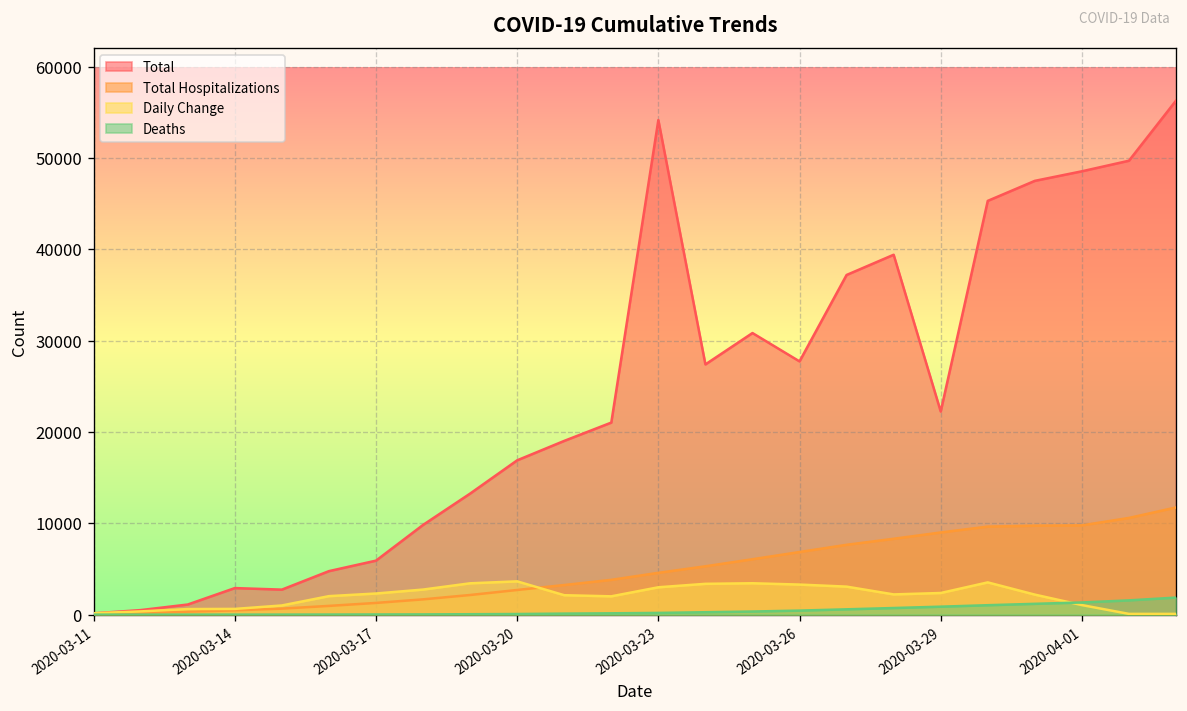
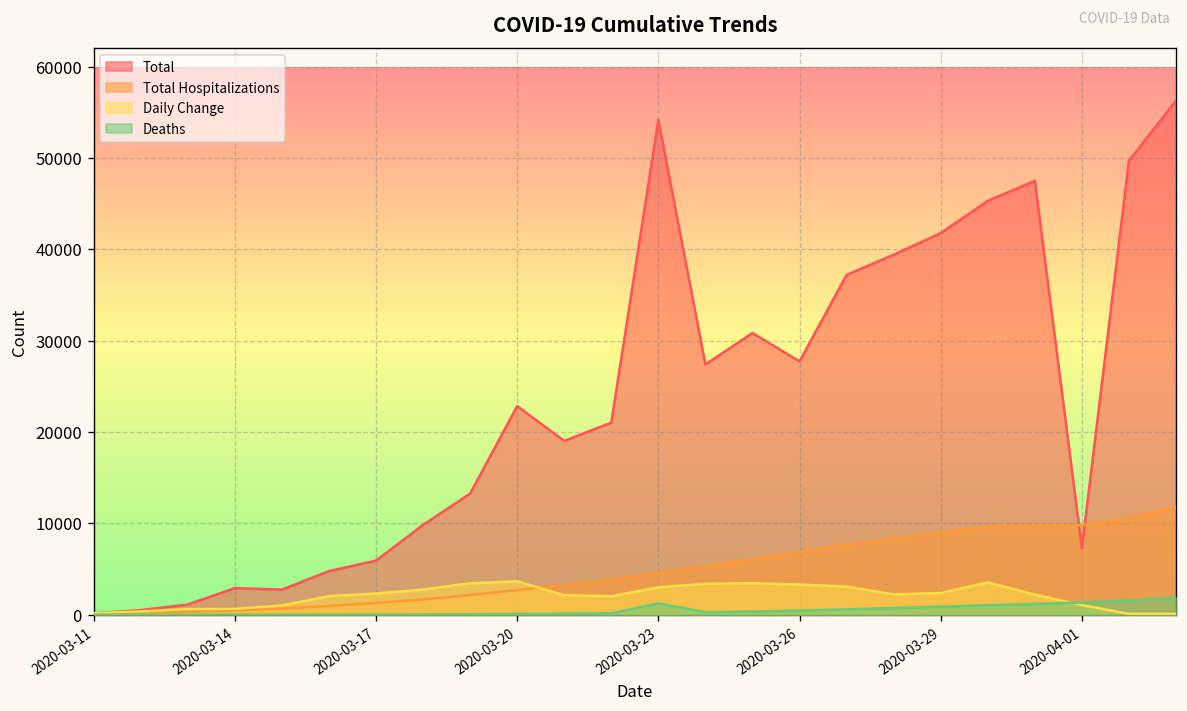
  {
    "Total": {
      "2020-03-14": 3000,
      "2020-03-17": 6000,
-     "2020-03-20": 17000,
+     "2020-03-20": 23000,
      "2020-03-23": 54000,
      "2020-03-26": 28000,
-     "2020-03-29": 22000,
-     "2020-04-01": 49000
+     "2020-03-29": 42000,
+     "2020-04-01": 7000
    },
    "Deaths": {
      "2020-03-14": 0,
      "2020-03-17": 0,
      "2020-03-20": 0,
-     "2020-03-23": 0,
+     "2020-03-23": 1000,
      "2020-03-26": 0,
      "2020-03-29": 1000
    }
  }
